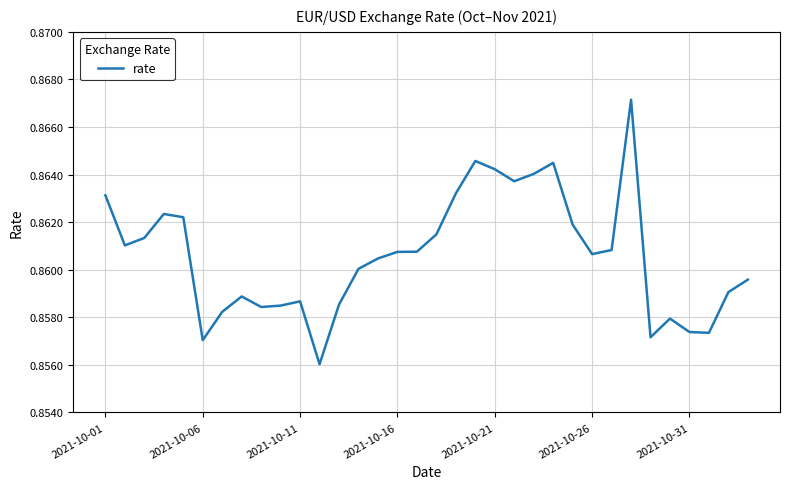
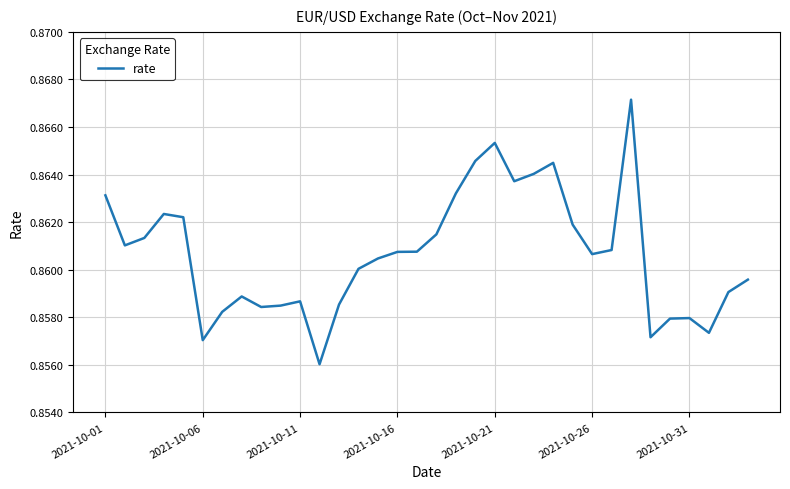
  {
    "2021-10-01": 0.8631,
    "2021-10-06": 0.8570,
    "2021-10-11": 0.8587,
    "2021-10-16": 0.8608,
-   "2021-10-21": 0.8642,
+   "2021-10-21": 0.8653,
    "2021-10-26": 0.8607,
-   "2021-10-31": 0.8574
+   "2021-10-31": 0.8580
  }
